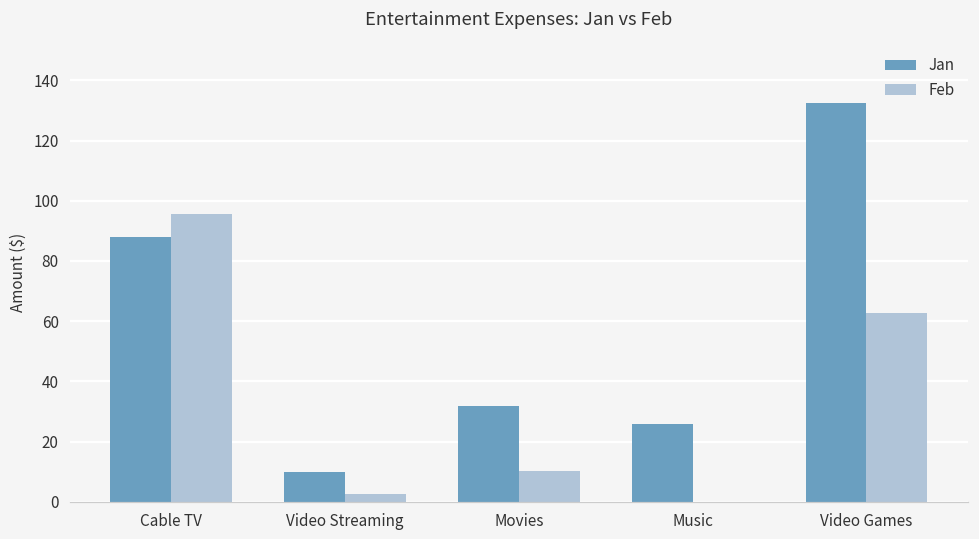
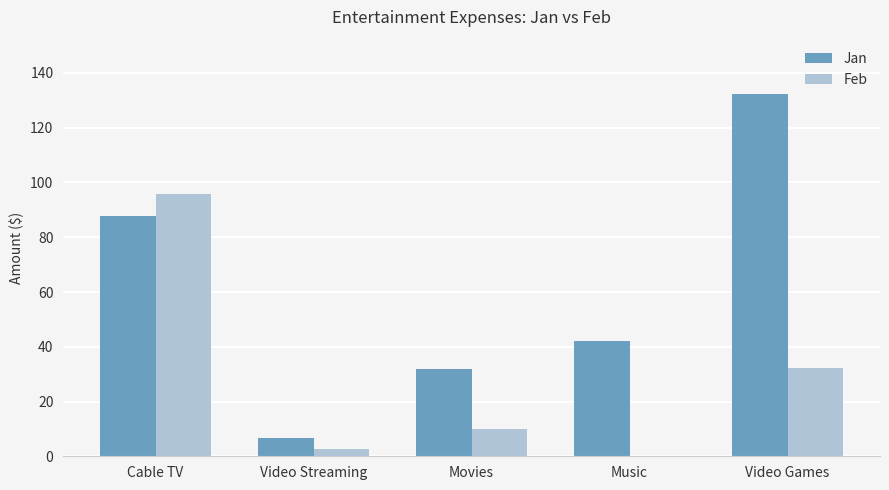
  {
    "Jan": {
      "Cable TV": 88,
-     "Video Streaming": 10,
+     "Video Streaming": 7,
      "Movies": 32,
-     "Music": 26,
+     "Music": 42,
      "Video Games": 132
    },
    "Feb": {
      "Cable TV": 96,
      "Video Streaming": 3,
      "Movies": 10,
      "Music": 0,
-     "Video Games": 63
+     "Video Games": 32
    }
  }
